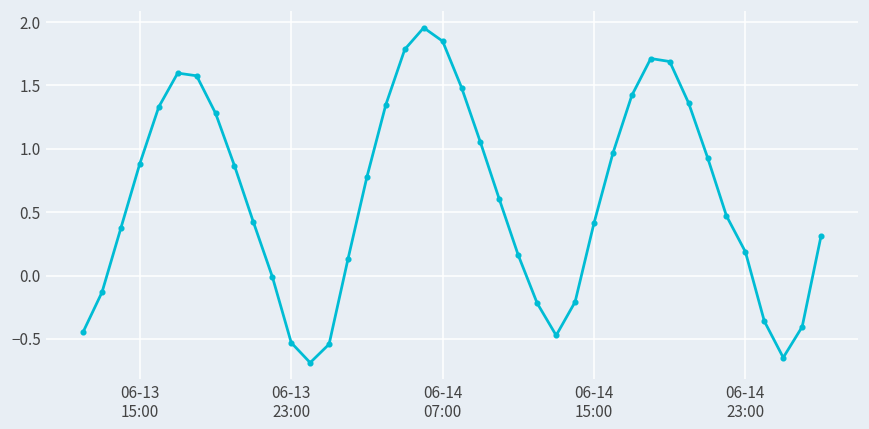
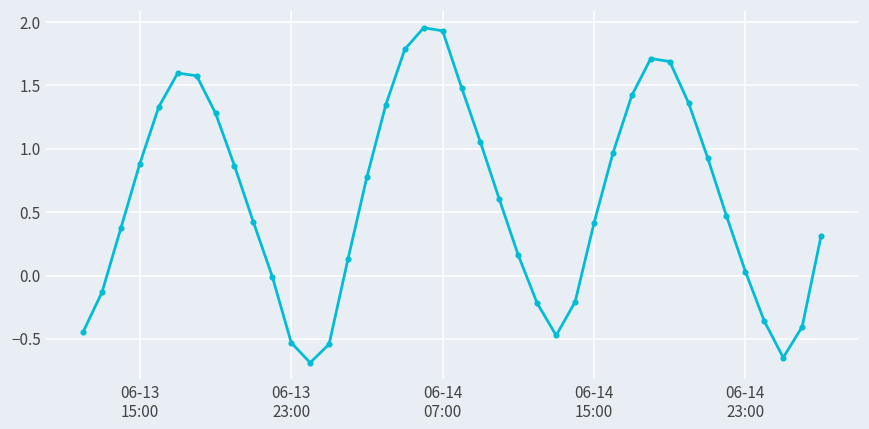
  {
    "06-13 15:00": 0.88,
    "06-13 23:00": -0.53,
-   "06-14 07:00": 1.85,
+   "06-14 07:00": 1.93,
    "06-14 15:00": 0.41,
-   "06-14 23:00": 0.19
+   "06-14 23:00": 0.03
  }
